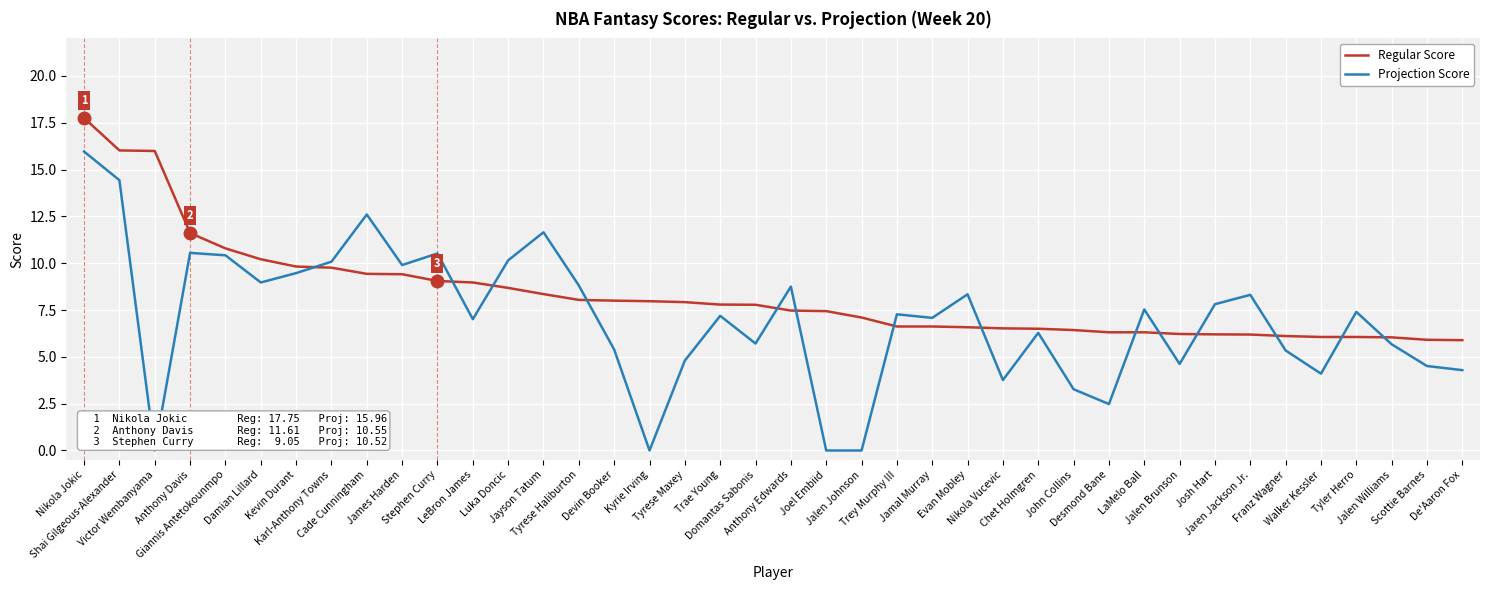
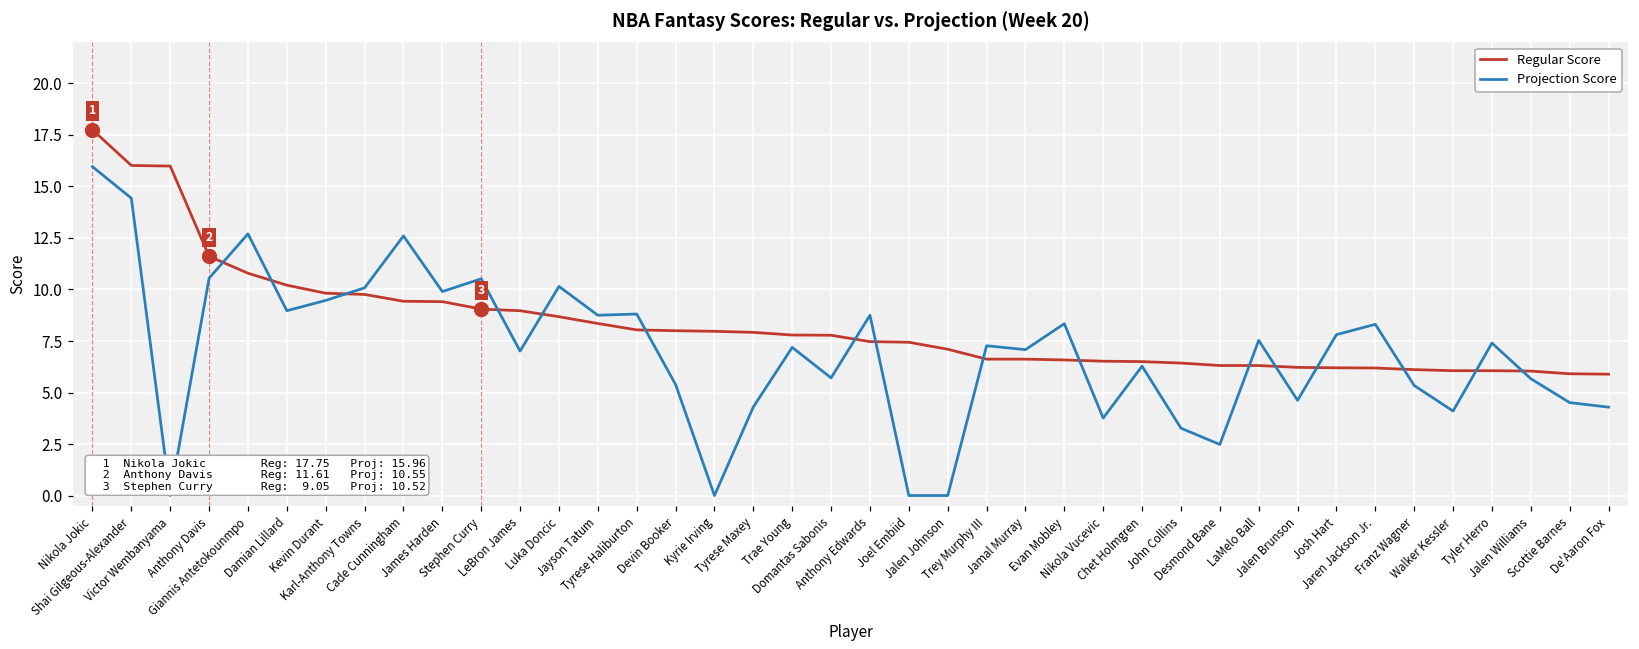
  {
    "Projection Score": {
      "Nikola Jokic": 16.0,
      "Shai Gilgeous-Alexander": 14.4,
      "Anthony Davis": 10.6,
-     "Giannis Antetokounmpo": 10.4,
+     "Giannis Antetokounmpo": 12.7,
      "Damian Lillard": 9.0,
      "Kevin Durant": 9.5,
      "Karl-Anthony Towns": 10.1,
      "Cade Cunningham": 12.6,
      "James Harden": 9.9,
      "LeBron James": 7.0,
      "Luka Doncic": 10.2,
-     "Jayson Tatum": 11.7,
+     "Jayson Tatum": 8.8,
      "Tyrese Haliburton": 8.8,
      "Devin Booker": 5.4,
      "Kyrie Irving": 0.0,
-     "Tyrese Maxey": 4.8,
+     "Tyrese Maxey": 4.3,
      "Trae Young": 7.2,
      "Domantas Sabonis": 5.7,
      "Anthony Edwards": 8.8,
      "Joel Embiid": 0.0,
      "Jalen Johnson": 0.0,
      "Trey Murphy III": 7.3,
      "Jamal Murray": 7.1,
      "Evan Mobley": 8.3,
      "Nikola Vucevic": 3.8,
      "Chet Holmgren": 6.3,
      "John Collins": 3.3,
      "Desmond Bane": 2.5,
      "LaMelo Ball": 7.5,
      "Jalen Brunson": 4.6,
      "Josh Hart": 7.8,
      "Jaren Jackson Jr.": 8.3,
      "Franz Wagner": 5.3,
      "Walker Kessler": 4.1,
      "Tyler Herro": 7.4,
      "Jalen Williams": 5.7,
      "Scottie Barnes": 4.5,
      "De'Aaron Fox": 4.3
    }
  }
